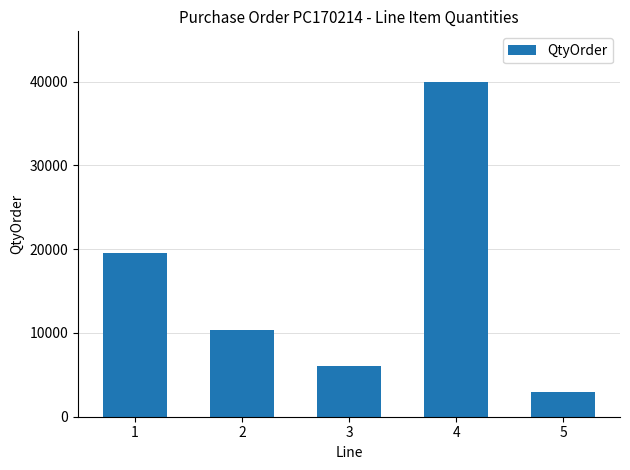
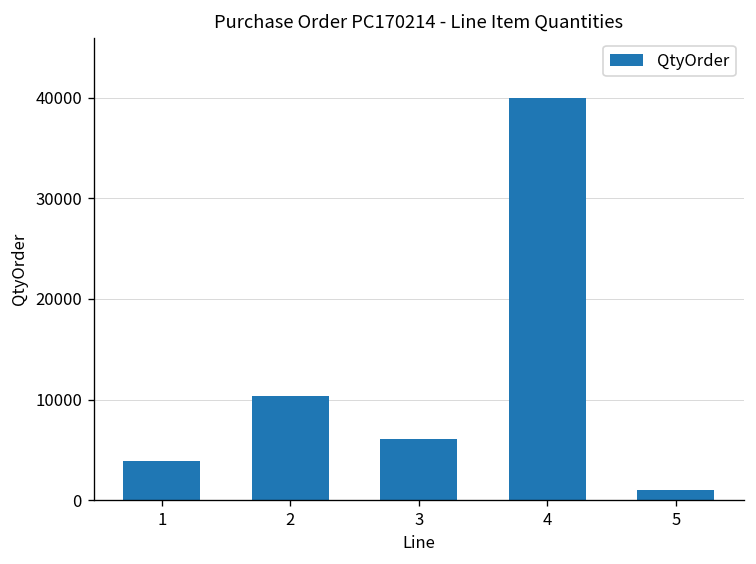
  {
-   "1": 20000,
+   "1": 4000,
    "2": 10000,
    "3": 6000,
    "4": 40000,
-   "5": 3000
+   "5": 1000
  }
